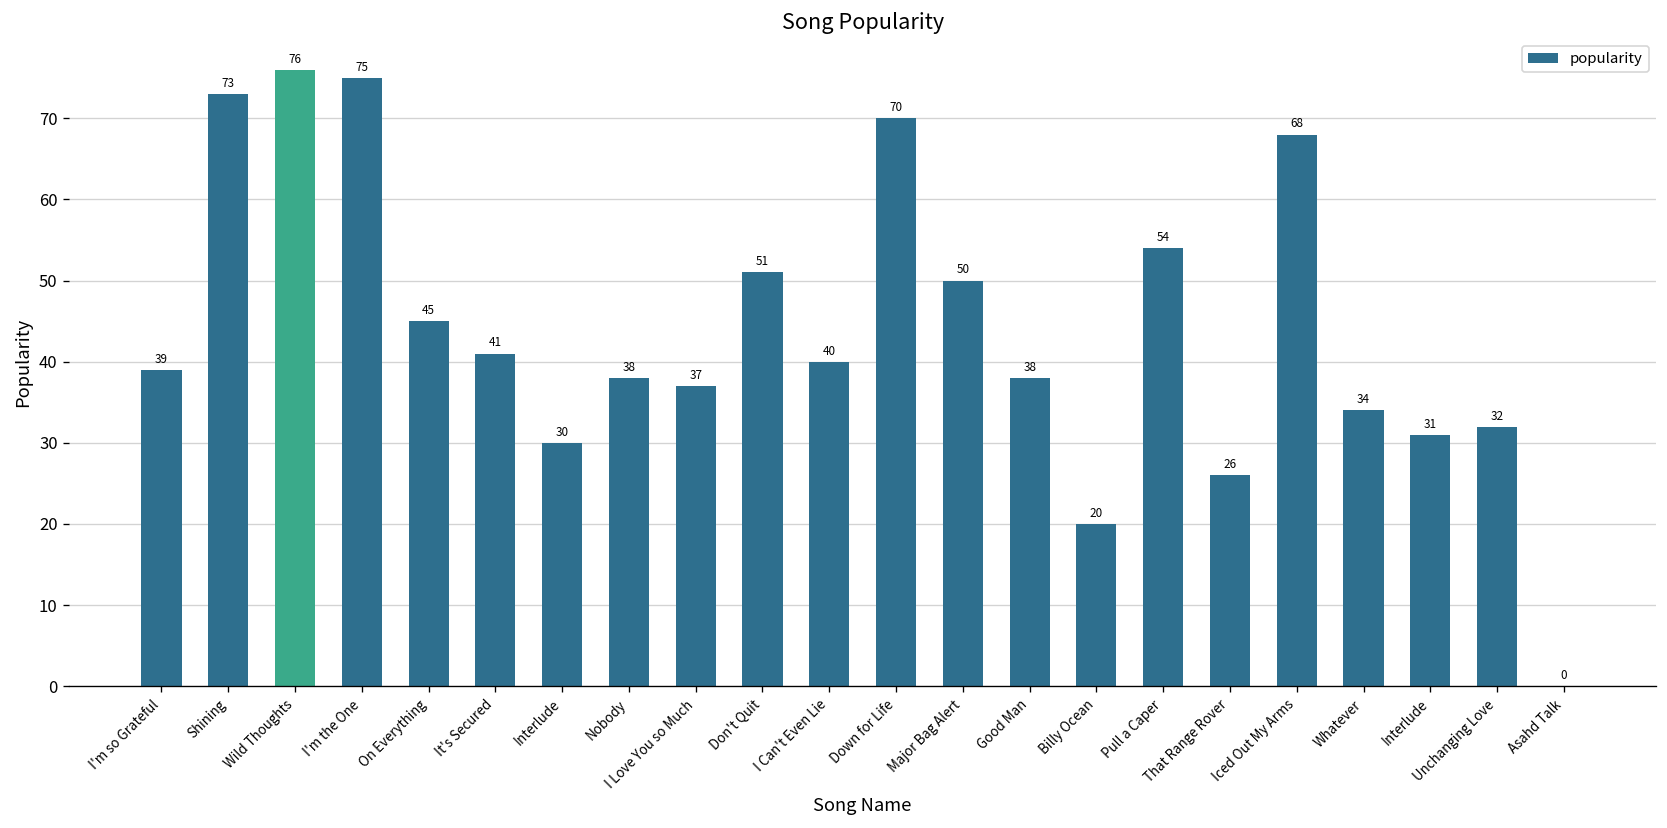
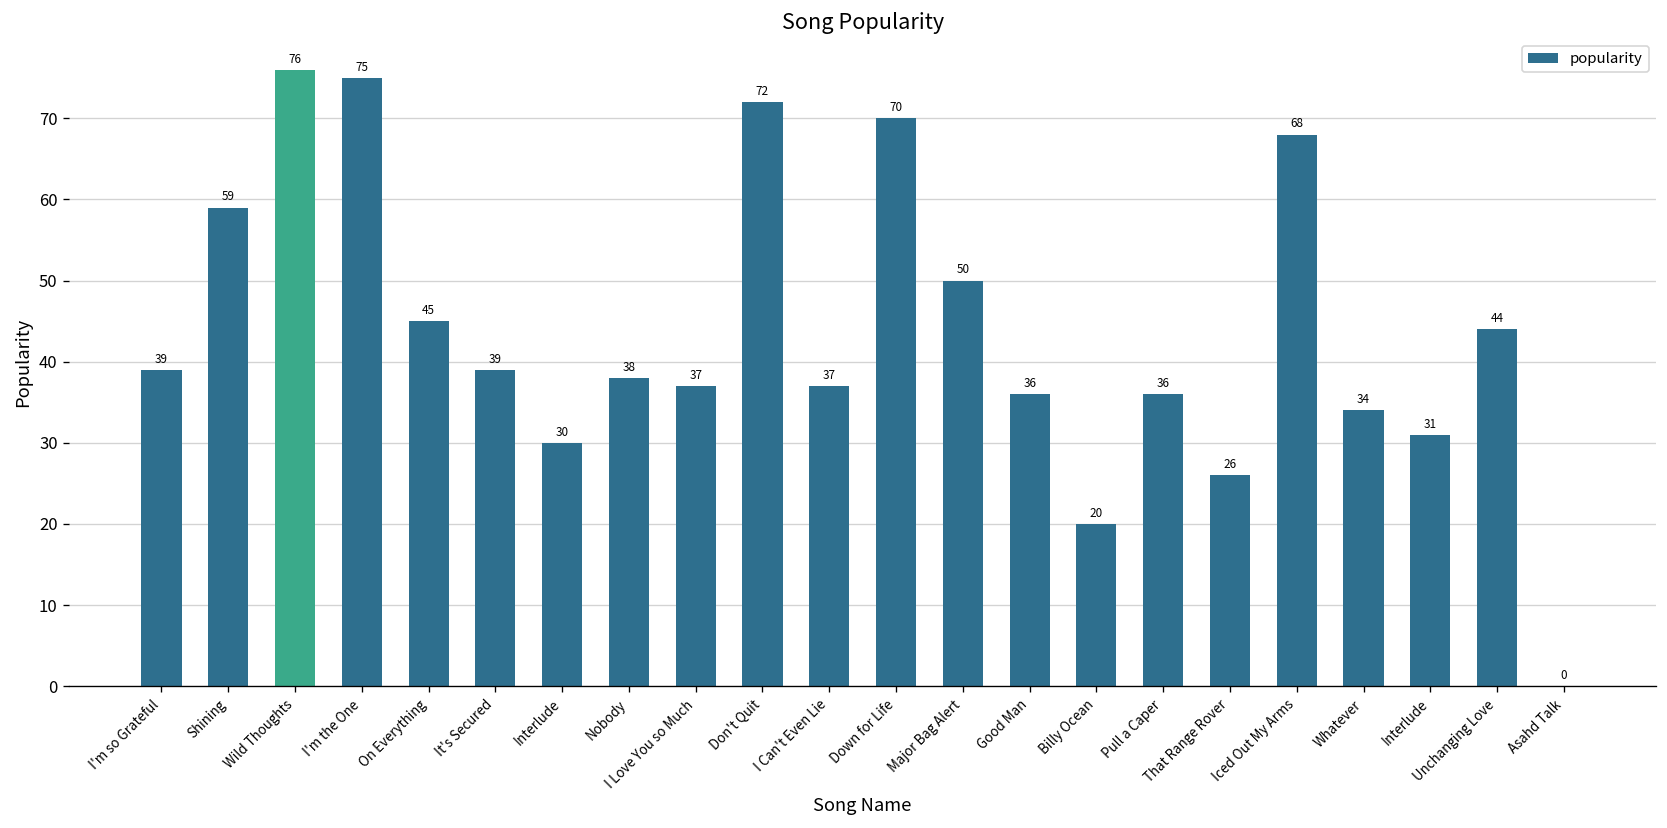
  {
    "I'm so Grateful": 39,
-   "Shining": 73,
+   "Shining": 59,
    "Wild Thoughts": 76,
    "I'm the One": 75,
    "On Everything": 45,
-   "It's Secured": 41,
+   "It's Secured": 39,
    "Nobody": 38,
    "I Love You so Much": 37,
-   "Don't Quit": 51,
-   "I Can't Even Lie": 40,
+   "Don't Quit": 72,
+   "I Can't Even Lie": 37,
    "Down for Life": 70,
    "Major Bag Alert": 50,
-   "Good Man": 38,
+   "Good Man": 36,
    "Billy Ocean": 20,
-   "Pull a Caper": 54,
+   "Pull a Caper": 36,
    "That Range Rover": 26,
    "Iced Out My Arms": 68,
    "Whatever": 34,
-   "Unchanging Love": 32,
+   "Unchanging Love": 44,
    "Asahd Talk": 0
  }
